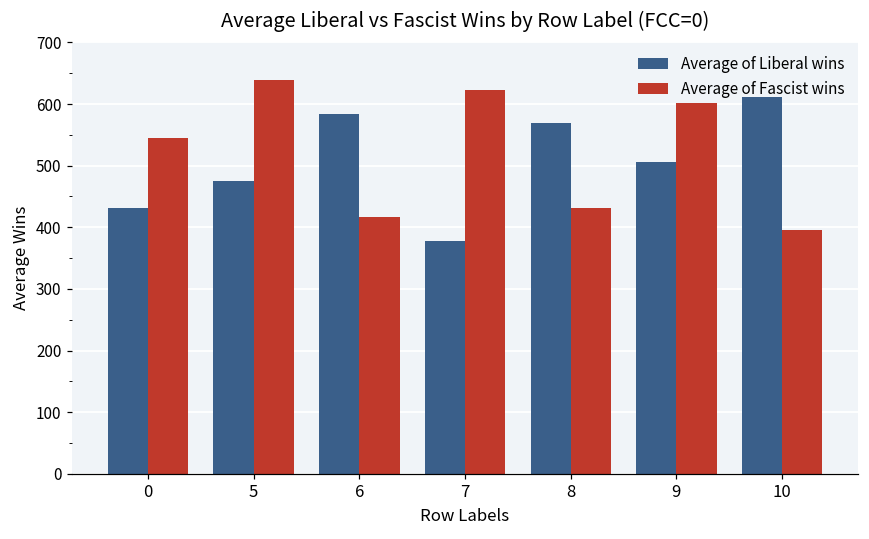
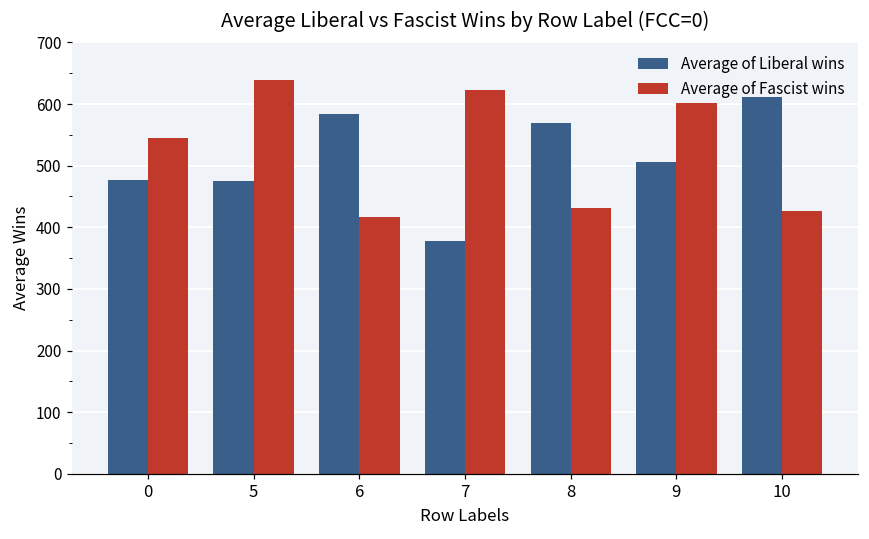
  {
    "Average of Liberal wins": {
-     "0": 430,
+     "0": 480,
      "5": 480,
      "6": 580,
      "7": 380,
      "8": 570,
      "9": 510,
      "10": 610
    },
    "Average of Fascist wins": {
      "0": 540,
      "5": 640,
      "6": 420,
      "7": 620,
      "8": 430,
      "9": 600,
-     "10": 400
+     "10": 430
    }
  }
